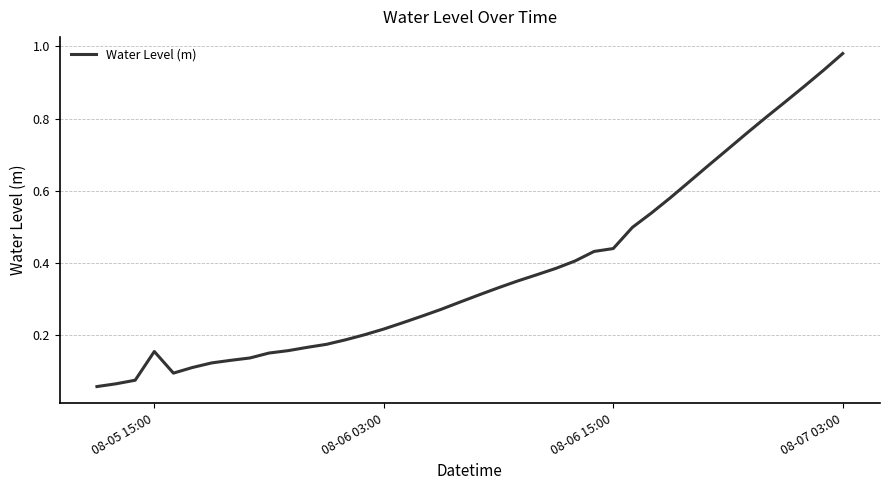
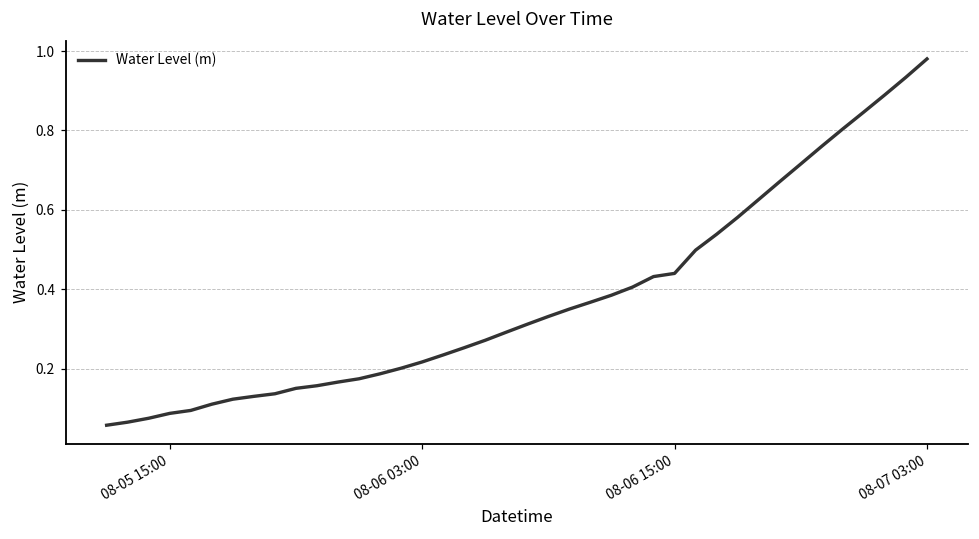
  {
-   "08-05 15:00": 0.15,
+   "08-05 15:00": 0.09,
    "08-06 03:00": 0.22,
    "08-06 15:00": 0.44,
    "08-07 03:00": 0.98
  }
